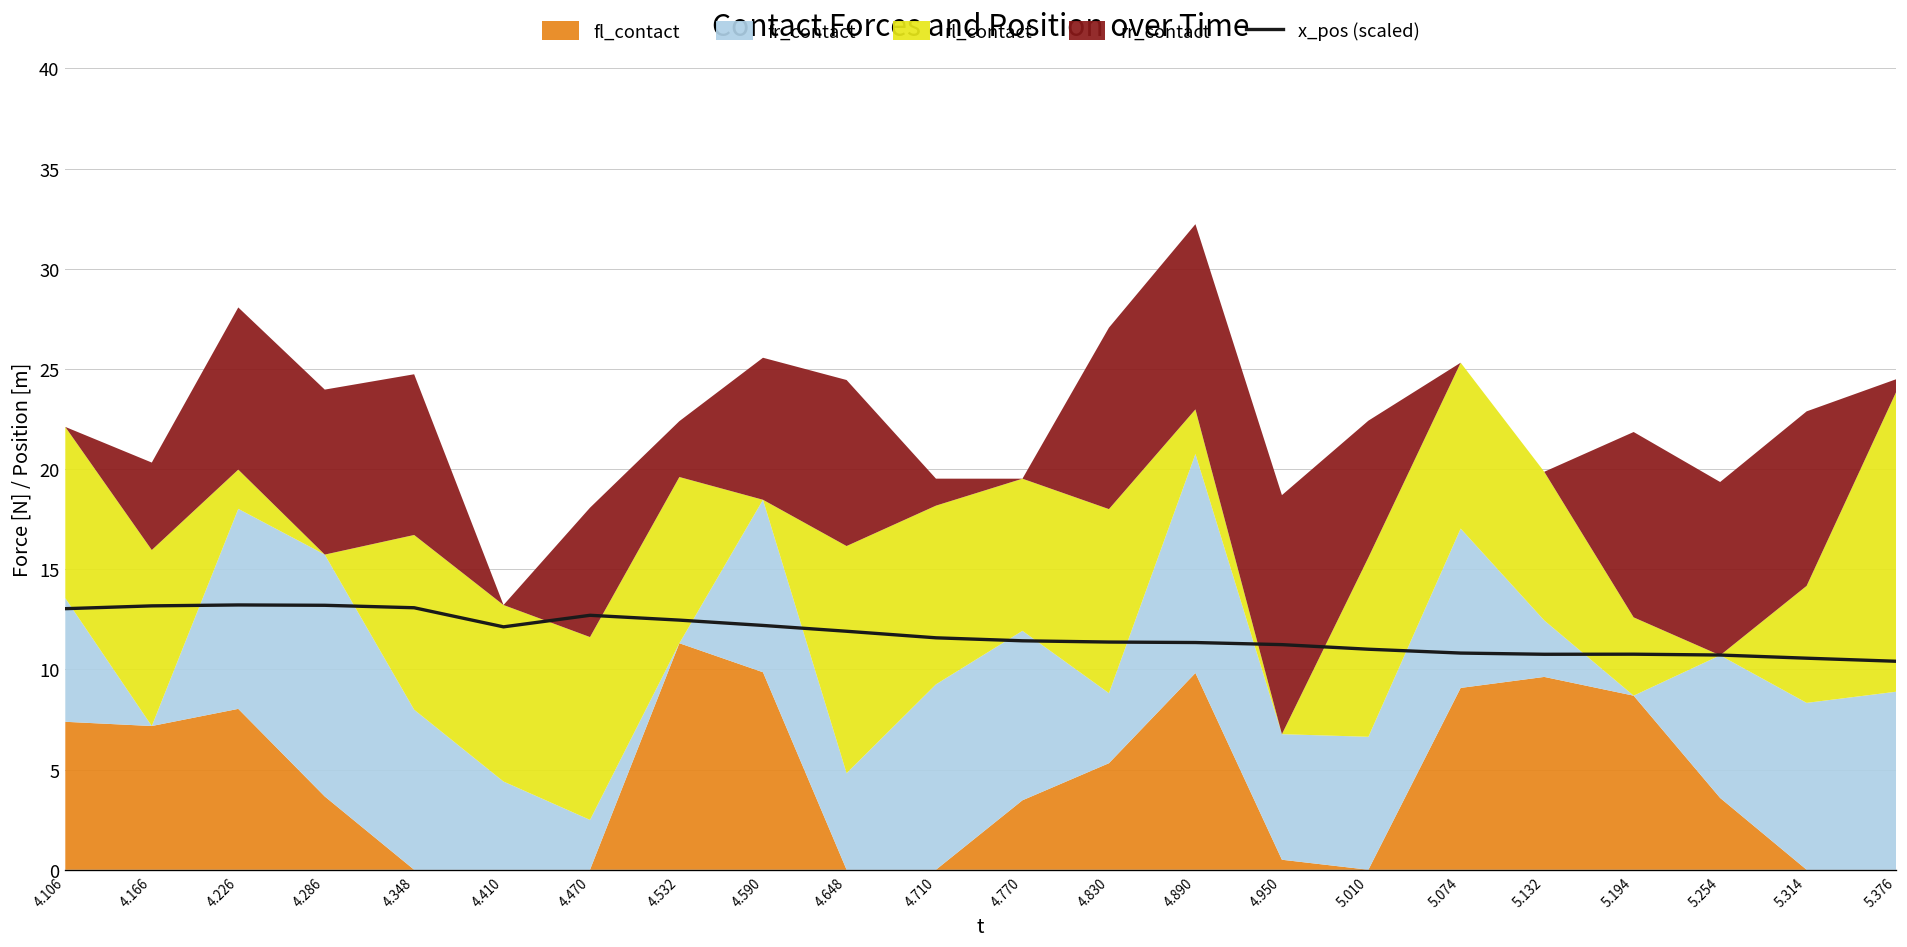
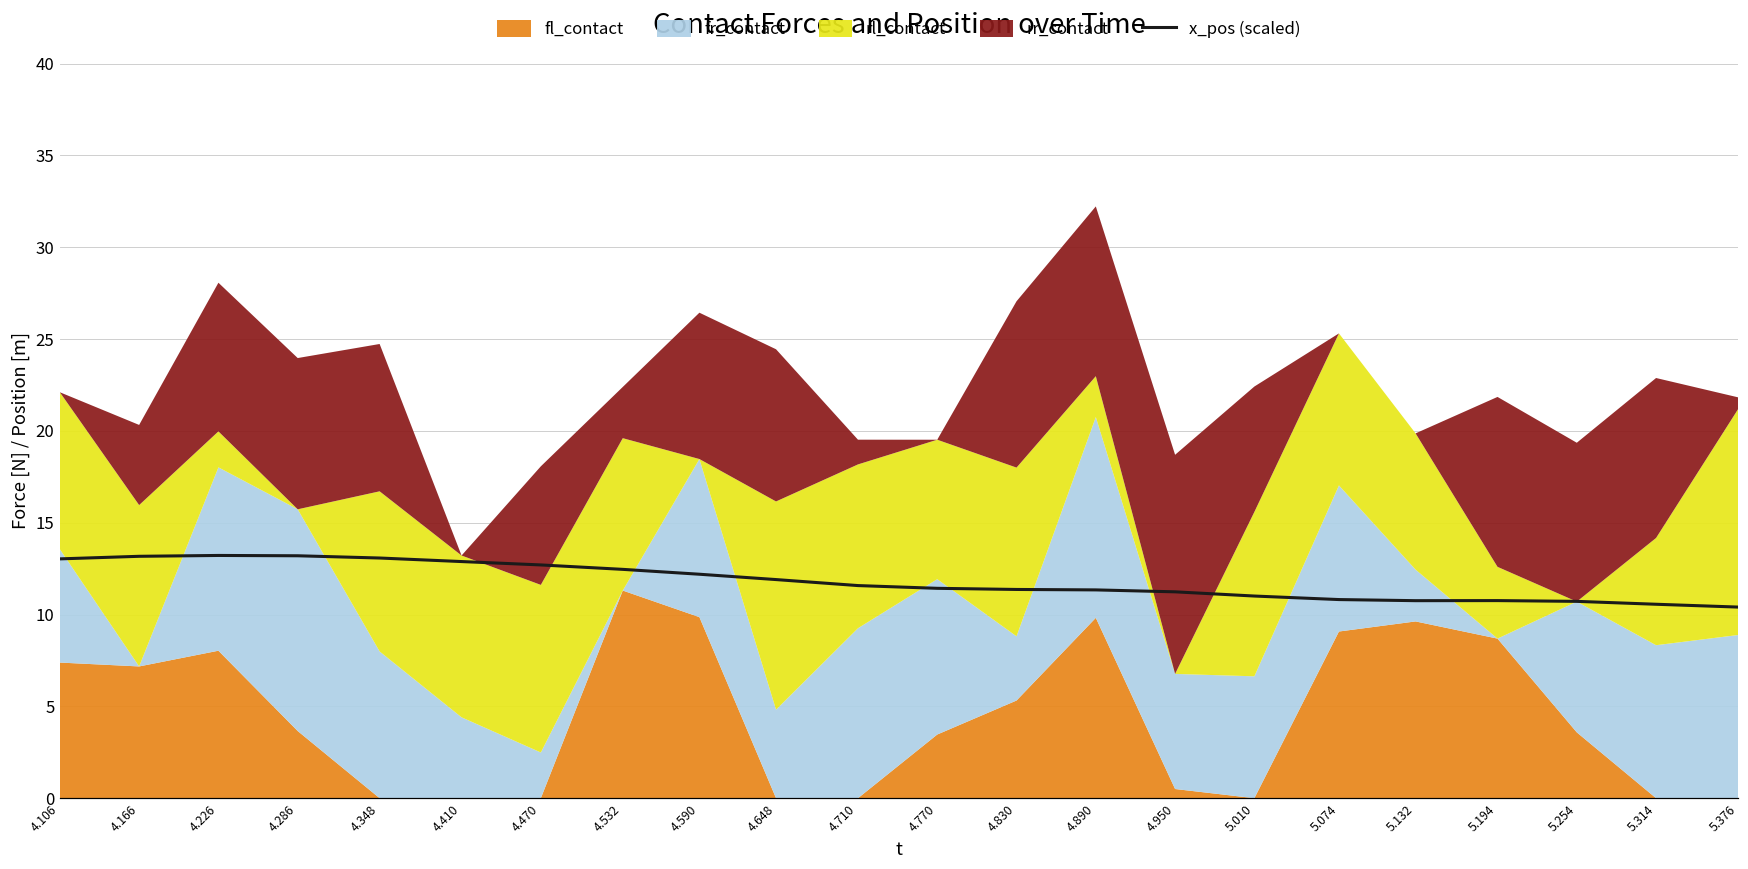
  {
    "x_pos (scaled)": {
      "4.106": 13.0,
      "4.166": 13.2,
      "4.226": 13.2,
      "4.286": 13.2,
      "4.348": 13.1,
-     "4.410": 12.1,
+     "4.410": 12.9,
      "4.470": 12.7,
      "4.532": 12.5,
      "4.590": 12.2,
      "4.648": 11.9,
      "4.710": 11.6,
      "4.770": 11.4,
      "4.830": 11.4,
      "4.890": 11.3,
      "4.950": 11.2,
      "5.010": 11.0,
      "5.074": 10.8,
      "5.132": 10.8,
      "5.194": 10.8,
      "5.314": 10.6,
      "5.376": 10.4
    },
    "fl_contact": {
      "4.106": 7.4,
      "4.226": 8.0,
      "4.286": 3.7,
      "4.348": 0.0,
      "4.410": 0.0,
      "4.470": 0.0,
      "4.590": 9.9,
      "4.648": 0.0,
      "4.710": 0.0,
      "4.770": 3.5,
      "4.830": 5.3,
      "4.890": 9.8,
      "4.950": 0.5,
      "5.010": 0.0,
      "5.074": 9.1,
      "5.132": 9.6,
      "5.254": 3.6,
      "5.314": 0.0,
      "5.376": 0.0
    },
    "fr_contact": {
      "4.106": 6.2,
      "4.226": 10.0,
      "4.348": 8.0,
      "4.410": 4.4,
      "4.470": 2.5,
      "4.648": 4.8,
      "4.710": 9.3,
      "4.770": 8.5,
      "4.830": 3.5,
      "4.890": 10.9,
      "5.010": 6.6,
      "5.074": 8.0,
      "5.132": 2.8,
      "5.314": 8.3,
      "5.376": 8.9
    },
    "rl_contact": {
      "4.166": 8.8,
      "4.226": 2.0,
      "4.348": 8.7,
      "4.470": 9.1,
      "4.532": 8.3,
      "4.648": 11.3,
      "4.710": 8.9,
      "4.830": 9.2,
      "4.890": 2.2,
      "5.010": 9.0,
      "5.194": 3.9,
      "5.314": 5.8,
-     "5.376": 14.9
+     "5.376": 12.3
    },
    "rr_contact": {
      "4.166": 4.4,
      "4.226": 8.1,
      "4.286": 8.2,
      "4.348": 8.0,
      "4.470": 6.5,
      "4.532": 2.8,
-     "4.590": 7.1,
+     "4.590": 8.0,
      "4.648": 8.3,
      "4.710": 1.3,
      "4.830": 9.1,
      "4.890": 9.2,
      "4.950": 11.9,
      "5.010": 6.8,
      "5.194": 9.3,
      "5.254": 8.7,
      "5.314": 8.7,
      "5.376": 0.7
    }
  }
